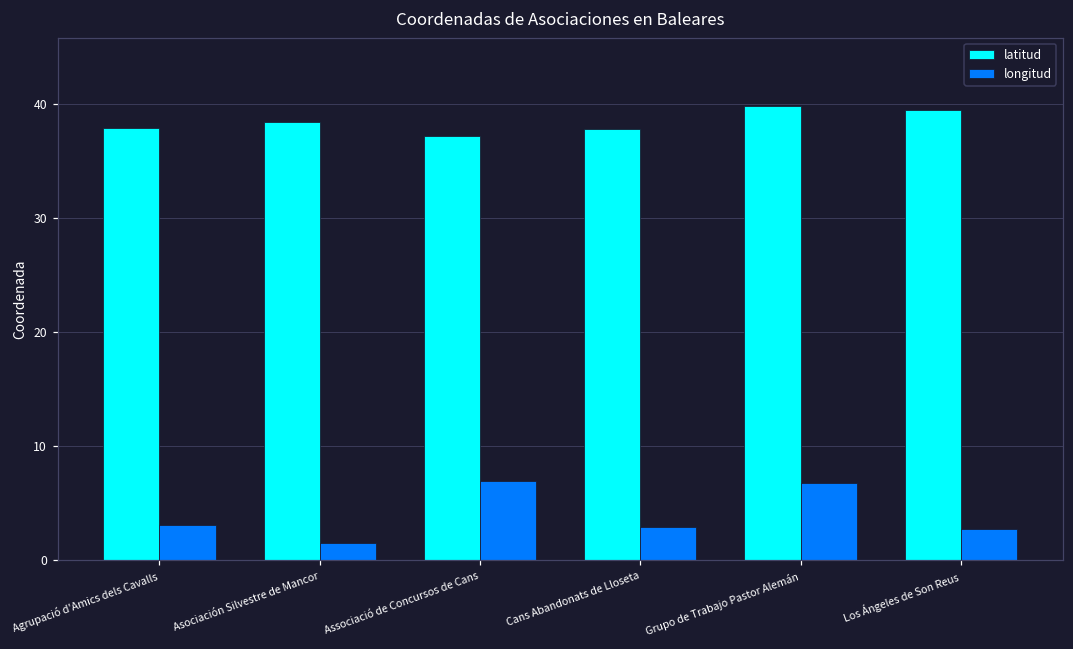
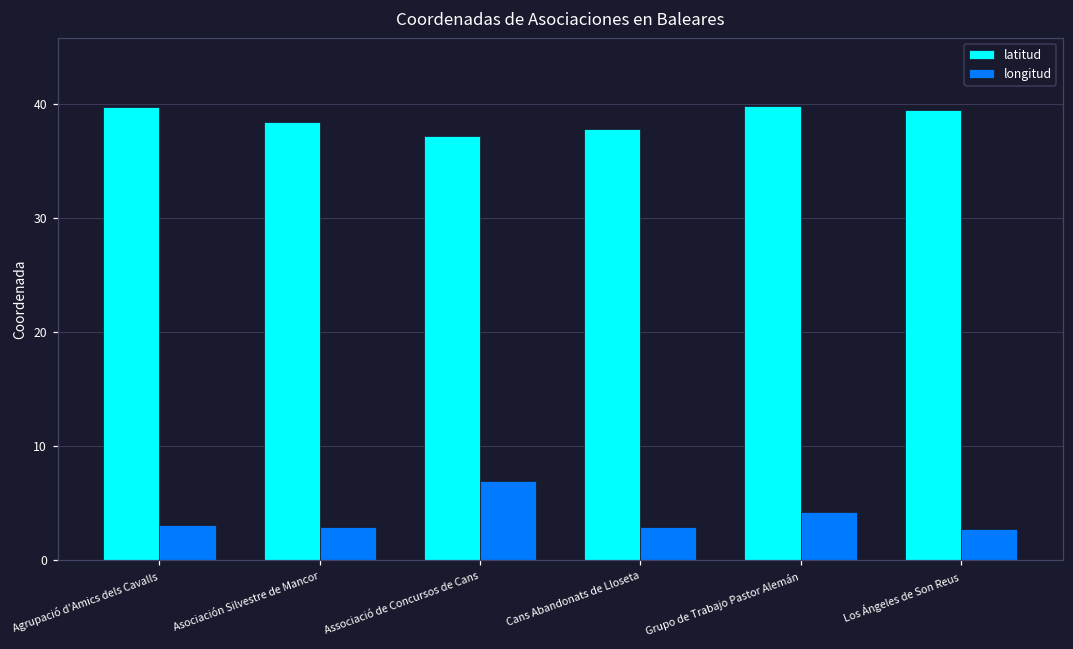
  {
    "latitud": {
-     "Agrupació d'Amics dels Cavalls": 37.9,
+     "Agrupació d'Amics dels Cavalls": 39.7,
      "Asociación Silvestre de Mancor": 38.4,
      "Associació de Concursos de Cans": 37.2,
      "Cans Abandonats de Lloseta": 37.8,
      "Grupo de Trabajo Pastor Alemán": 39.8,
      "Los Ángeles de Son Reus": 39.4
    },
    "longitud": {
      "Agrupació d'Amics dels Cavalls": 3.1,
-     "Asociación Silvestre de Mancor": 1.5,
+     "Asociación Silvestre de Mancor": 2.9,
      "Associació de Concursos de Cans": 7.0,
      "Cans Abandonats de Lloseta": 2.9,
-     "Grupo de Trabajo Pastor Alemán": 6.8,
+     "Grupo de Trabajo Pastor Alemán": 4.2,
      "Los Ángeles de Son Reus": 2.7
    }
  }
